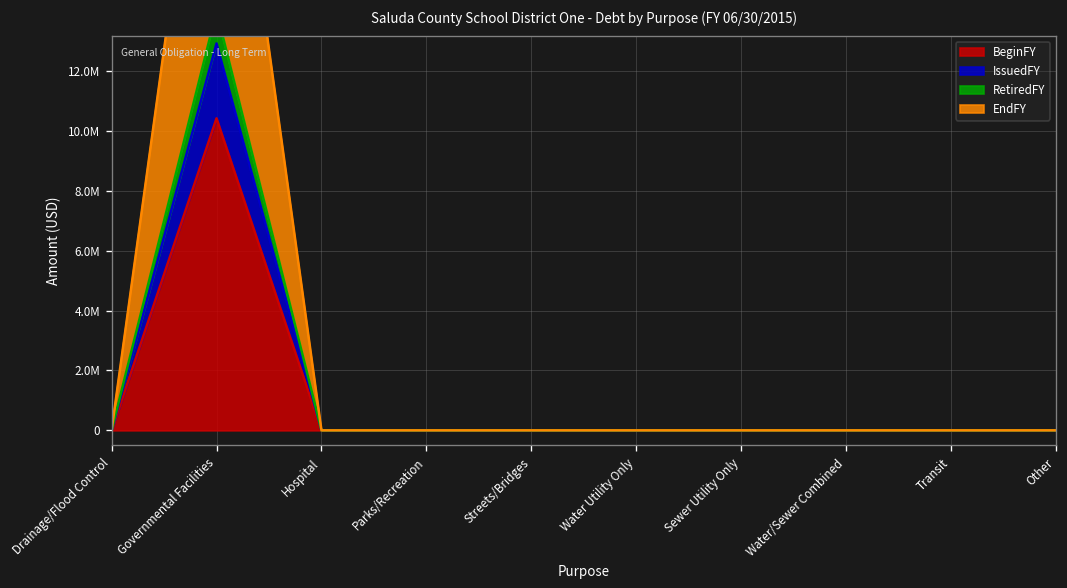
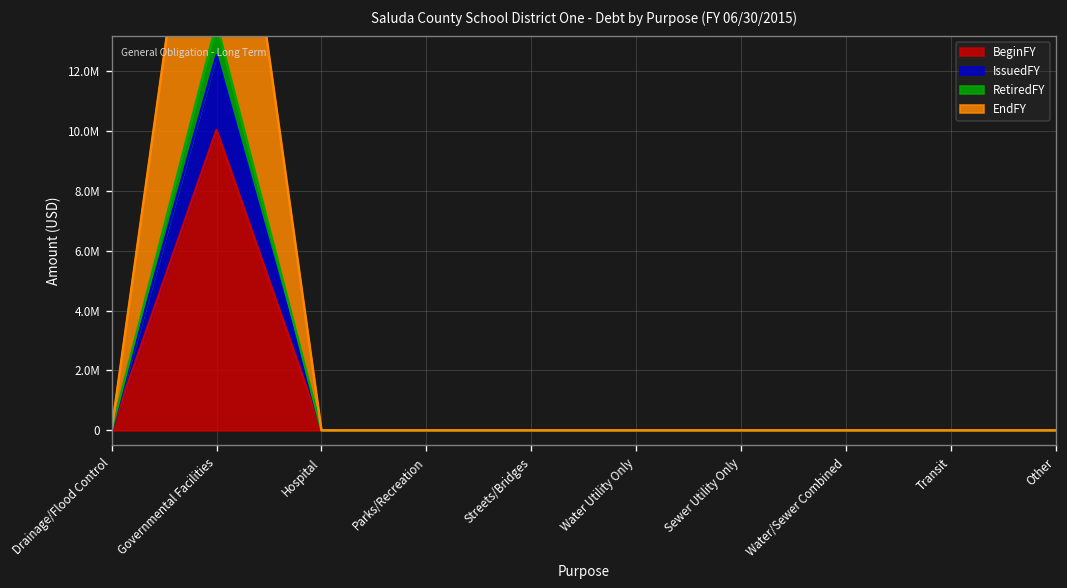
  {
    "BeginFY": {
-     "Governmental Facilities": 10400000
+     "Governmental Facilities": 10000000
    },
    "IssuedFY": {
      "Governmental Facilities": 2500000
    }
  }
